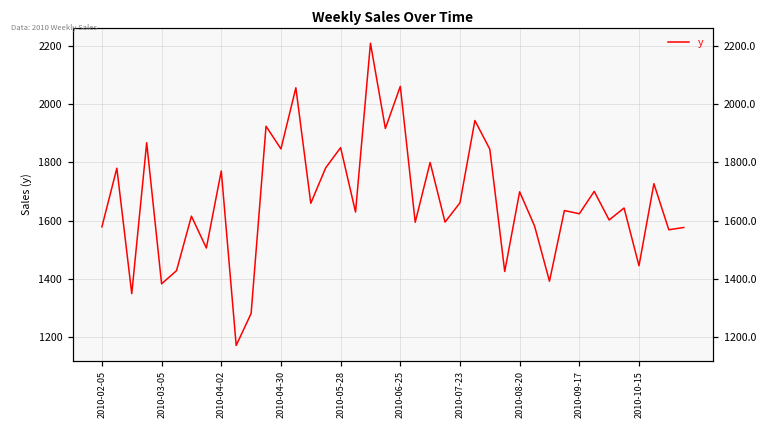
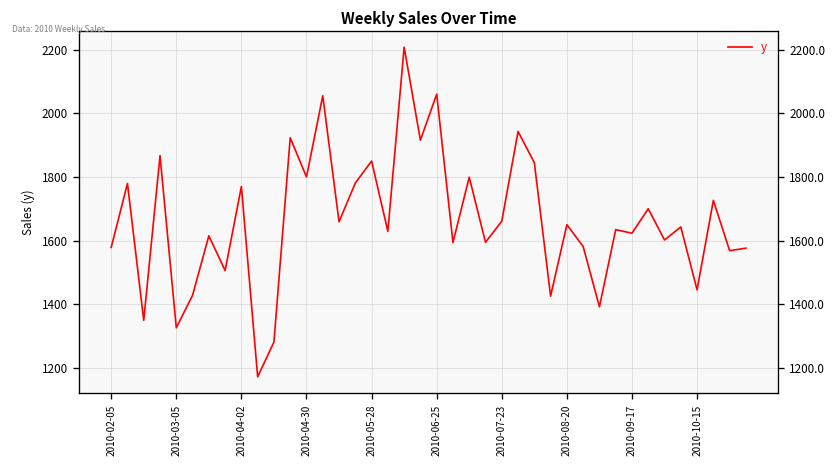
  {
    "2010-02-05": 1580,
-   "2010-03-05": 1380,
+   "2010-03-05": 1330,
    "2010-04-02": 1770,
-   "2010-04-30": 1850,
+   "2010-04-30": 1800,
    "2010-05-28": 1850,
    "2010-06-25": 2060,
    "2010-07-23": 1660,
-   "2010-08-20": 1700,
+   "2010-08-20": 1650,
    "2010-09-17": 1620,
    "2010-10-15": 1440
  }
